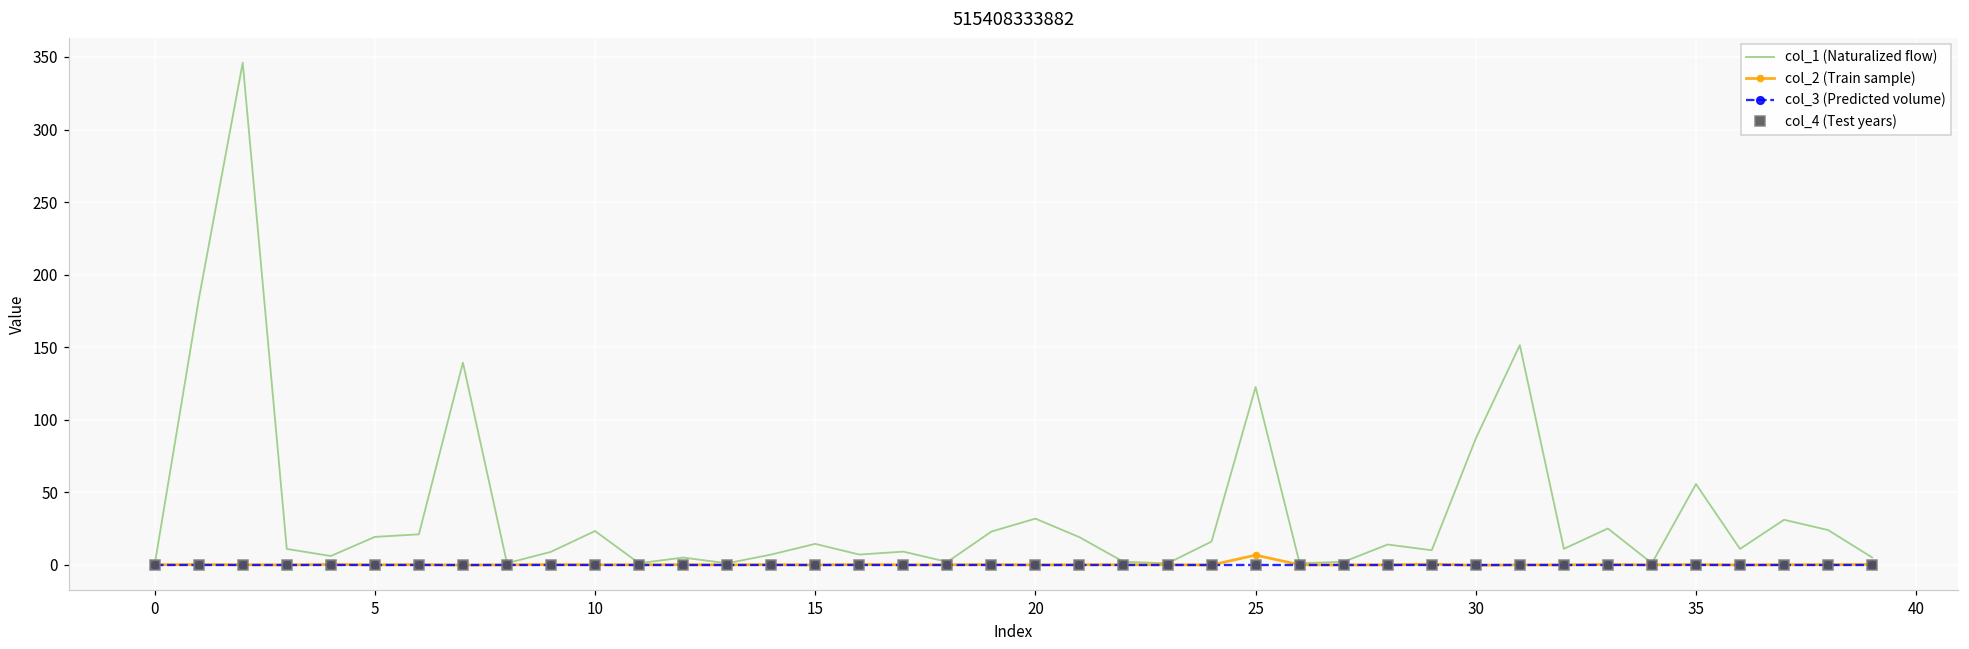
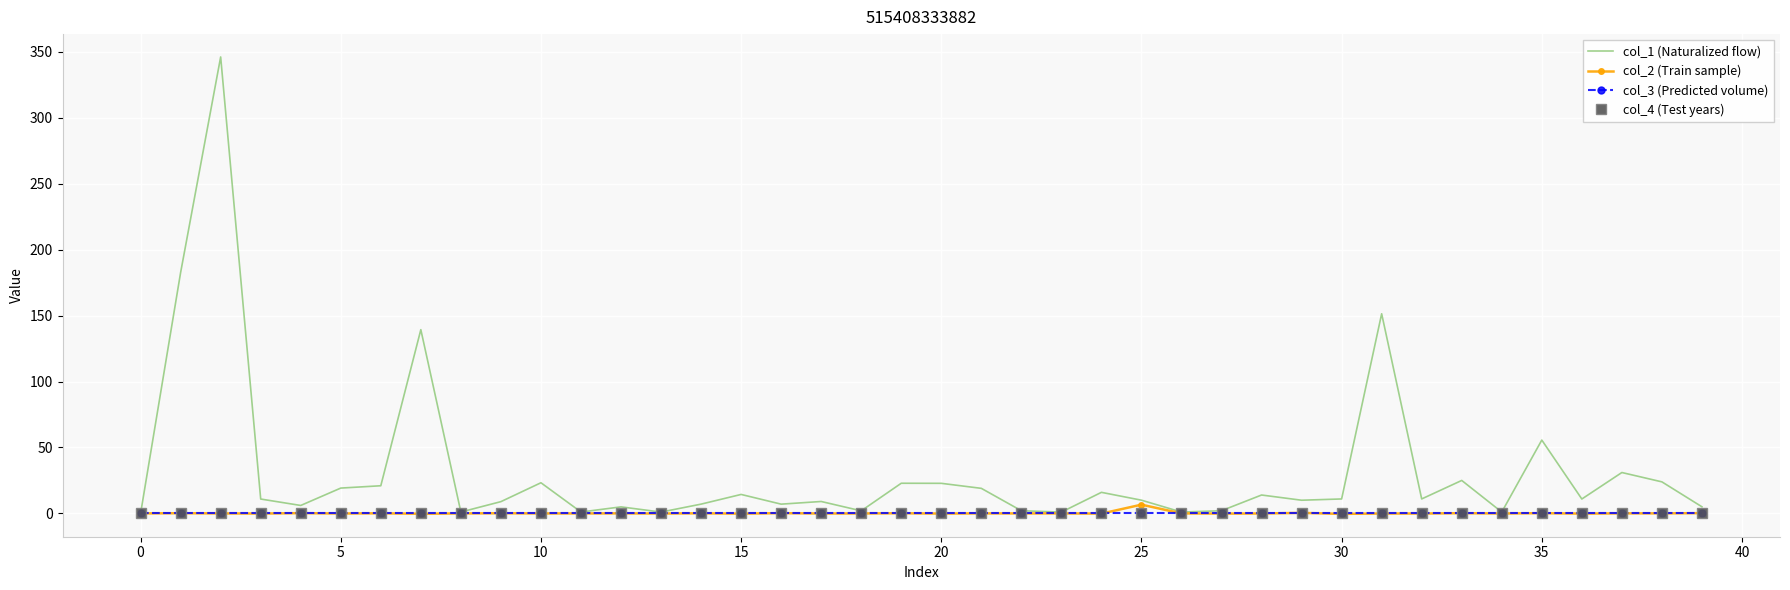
  {
    "col_1 (Naturalized flow)": {
      "5": 19,
      "10": 23,
      "15": 14,
-     "20": 32,
-     "25": 122,
-     "30": 87,
+     "20": 23,
+     "25": 10,
+     "30": 11,
      "35": 56
    },
    "col_2 (Train sample)": {
      "25": 7
    },
    "col_4 (Test years)": {
      "25": 0
    }
  }
